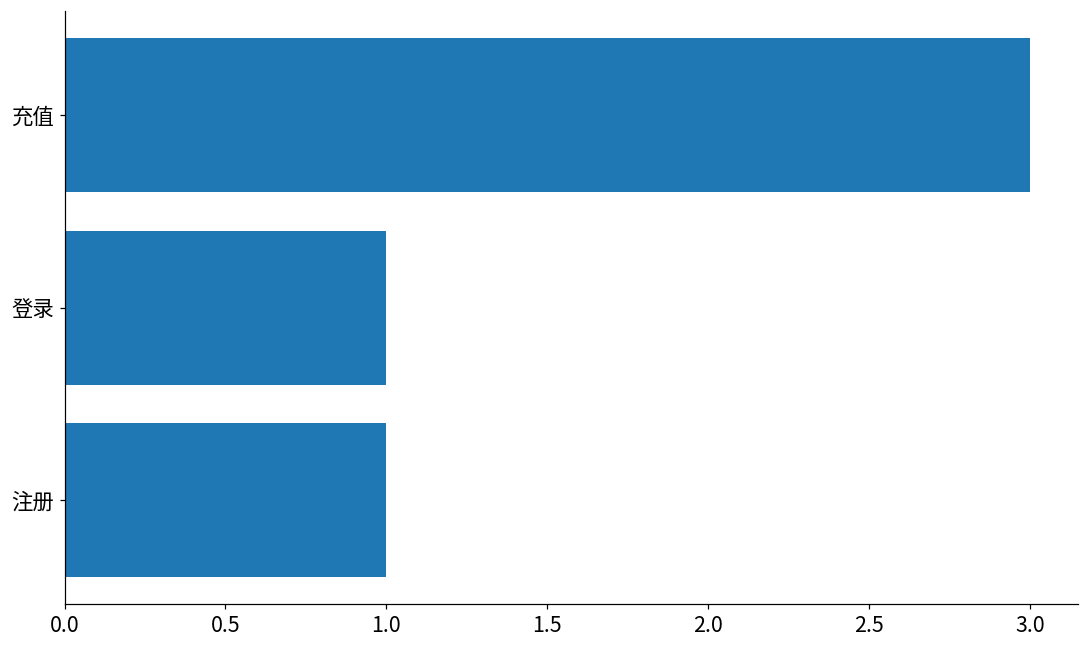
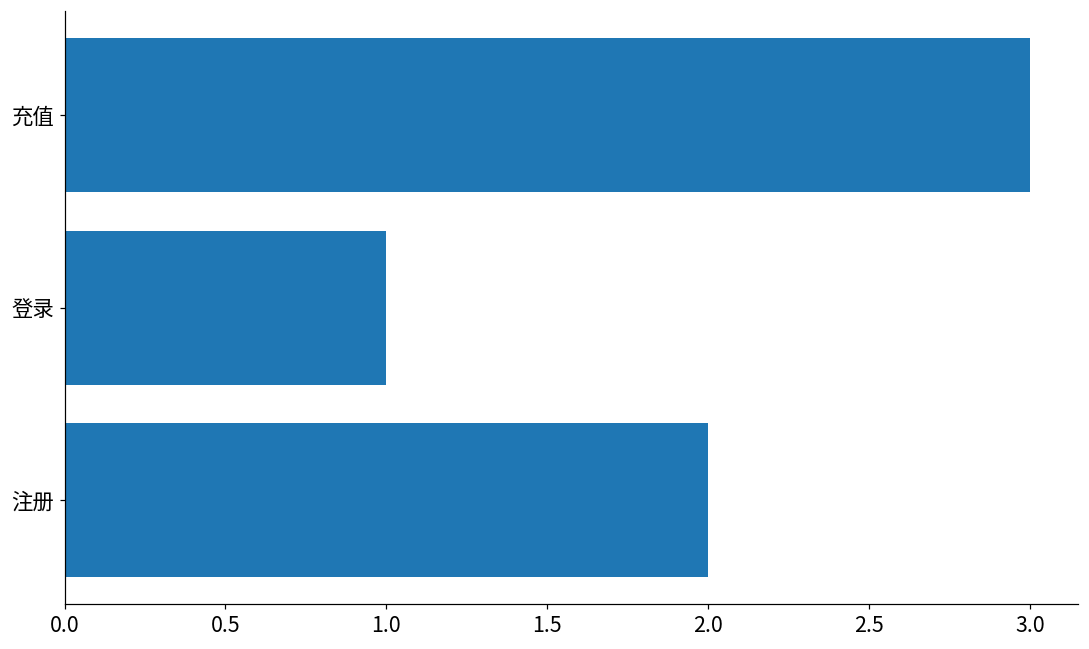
  {
    "充值": 3,
    "登录": 1,
-   "注册": 1
+   "注册": 2
  }
